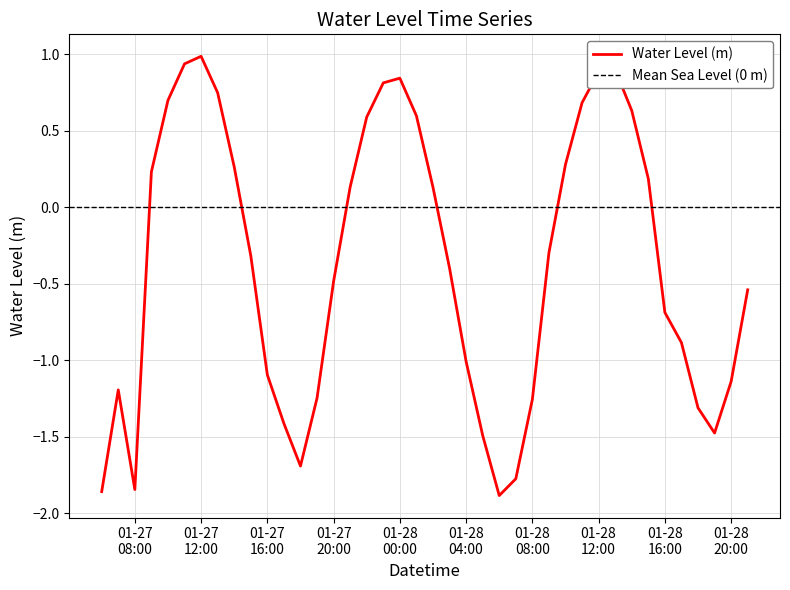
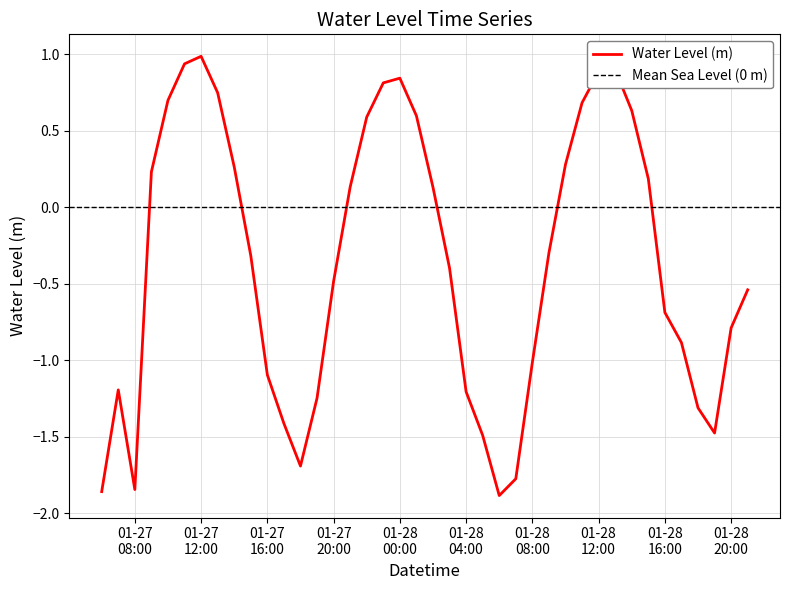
  {
    "01-27 08:00": -1.85,
    "01-27 12:00": 0.99,
    "01-27 16:00": -1.10,
    "01-27 20:00": -0.48,
    "01-28 00:00": 0.84,
-   "01-28 04:00": -1.01,
-   "01-28 08:00": -1.26,
+   "01-28 04:00": -1.21,
+   "01-28 08:00": -1.01,
    "01-28 16:00": -0.69,
-   "01-28 20:00": -1.14
+   "01-28 20:00": -0.79
  }
